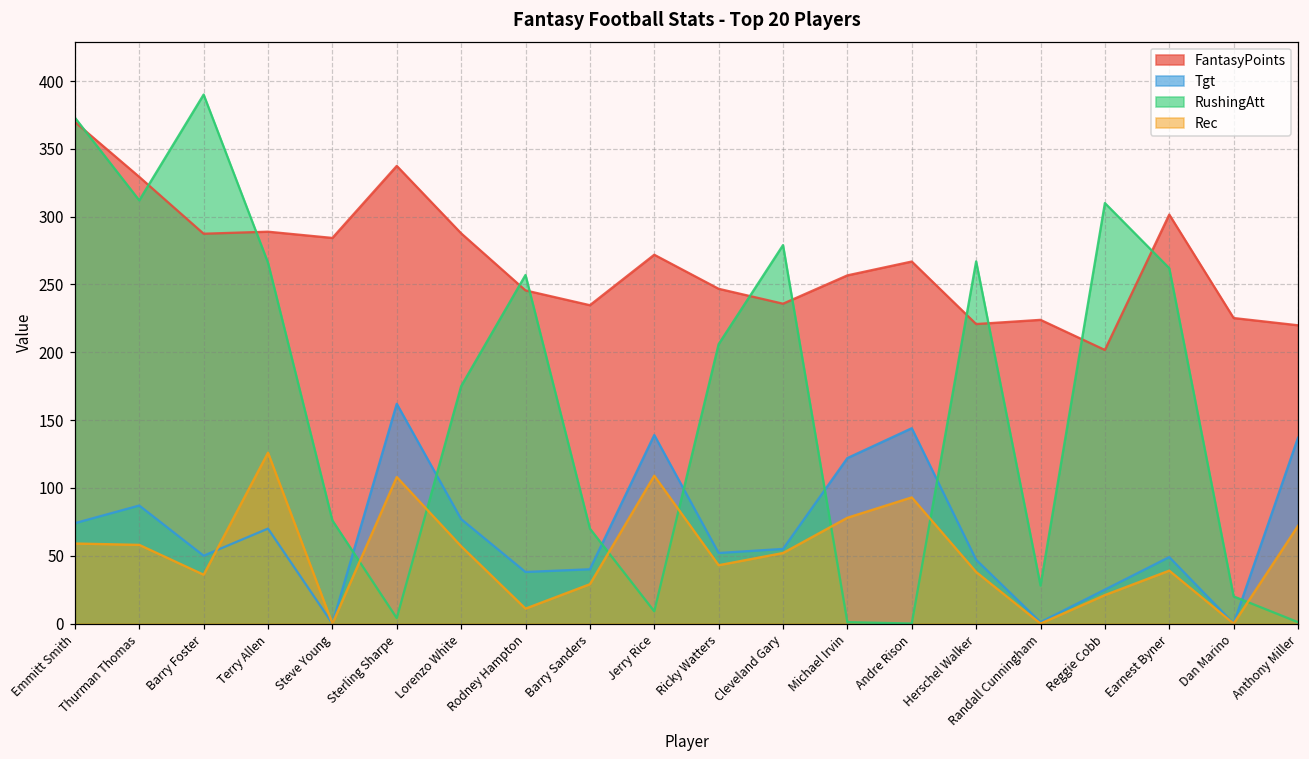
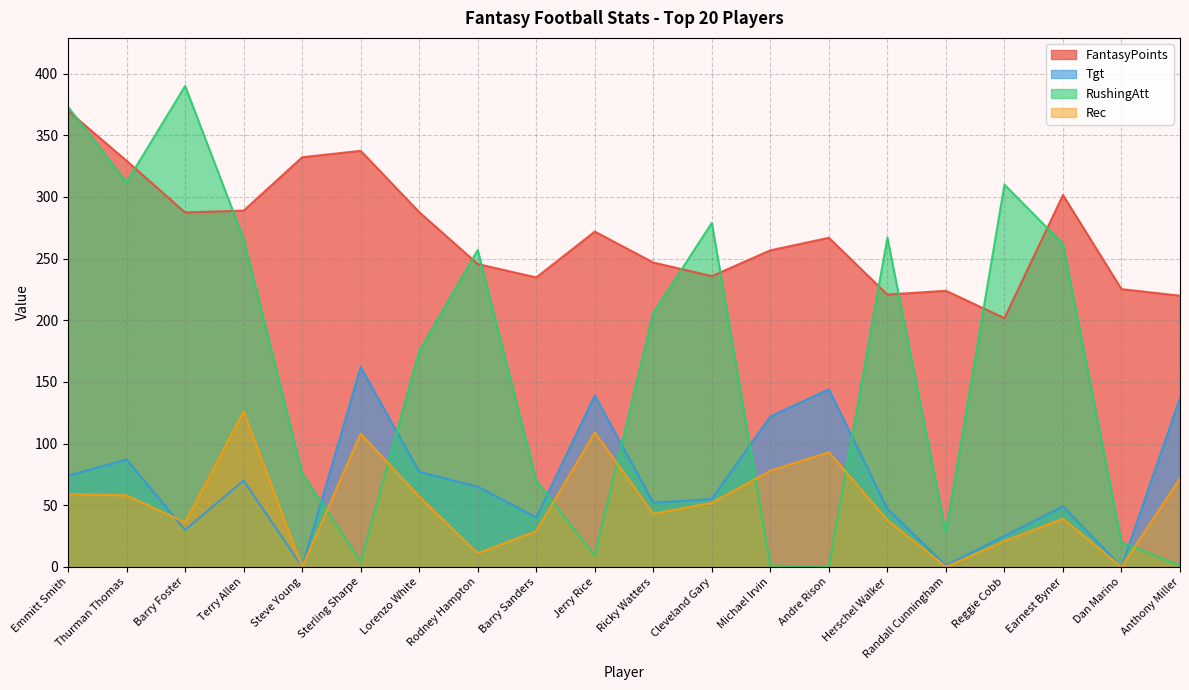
  {
    "FantasyPoints": {
      "Emmitt Smith": 370,
      "Thurman Thomas": 329,
      "Barry Foster": 287,
      "Terry Allen": 289,
-     "Steve Young": 284,
+     "Steve Young": 332,
      "Sterling Sharpe": 337,
      "Lorenzo White": 288,
      "Rodney Hampton": 246,
      "Barry Sanders": 235,
      "Jerry Rice": 272,
      "Ricky Watters": 247,
      "Cleveland Gary": 236,
      "Michael Irvin": 257,
      "Andre Rison": 267,
      "Herschel Walker": 221,
      "Randall Cunningham": 224,
      "Reggie Cobb": 202,
      "Earnest Byner": 302,
      "Dan Marino": 225,
      "Anthony Miller": 220
    },
    "Tgt": {
      "Emmitt Smith": 74,
      "Thurman Thomas": 87,
-     "Barry Foster": 50,
+     "Barry Foster": 30,
      "Terry Allen": 70,
      "Sterling Sharpe": 162,
      "Lorenzo White": 77,
-     "Rodney Hampton": 38,
+     "Rodney Hampton": 65,
      "Barry Sanders": 40,
      "Jerry Rice": 139,
      "Ricky Watters": 52,
      "Cleveland Gary": 55,
      "Michael Irvin": 122,
      "Andre Rison": 144,
      "Herschel Walker": 47,
      "Reggie Cobb": 25,
      "Earnest Byner": 49,
      "Anthony Miller": 137
    },
    "RushingAtt": {
      "Emmitt Smith": 373,
      "Thurman Thomas": 312,
      "Barry Foster": 390,
      "Terry Allen": 266,
      "Steve Young": 76,
      "Sterling Sharpe": 4,
      "Lorenzo White": 175,
      "Rodney Hampton": 257,
      "Barry Sanders": 70,
      "Jerry Rice": 9,
      "Ricky Watters": 206,
      "Cleveland Gary": 279,
      "Michael Irvin": 1,
      "Andre Rison": 0,
      "Herschel Walker": 267,
      "Randall Cunningham": 28,
      "Reggie Cobb": 310,
      "Earnest Byner": 262,
      "Dan Marino": 20,
      "Anthony Miller": 1
    },
    "Rec": {
      "Emmitt Smith": 59,
      "Thurman Thomas": 58,
      "Barry Foster": 36,
      "Terry Allen": 126,
      "Sterling Sharpe": 108,
      "Lorenzo White": 57,
      "Rodney Hampton": 11,
      "Barry Sanders": 29,
      "Jerry Rice": 109,
      "Ricky Watters": 43,
      "Cleveland Gary": 52,
      "Michael Irvin": 78,
      "Andre Rison": 93,
      "Herschel Walker": 38,
      "Reggie Cobb": 21,
      "Earnest Byner": 39,
      "Anthony Miller": 72
    }
  }
